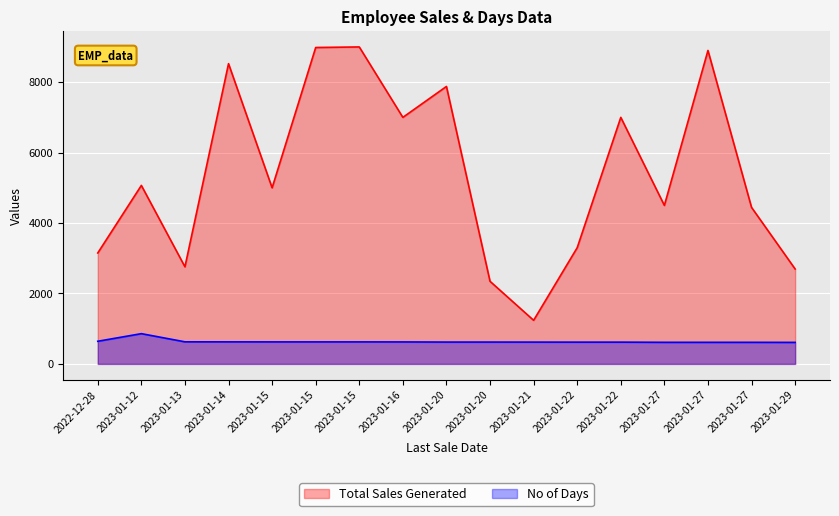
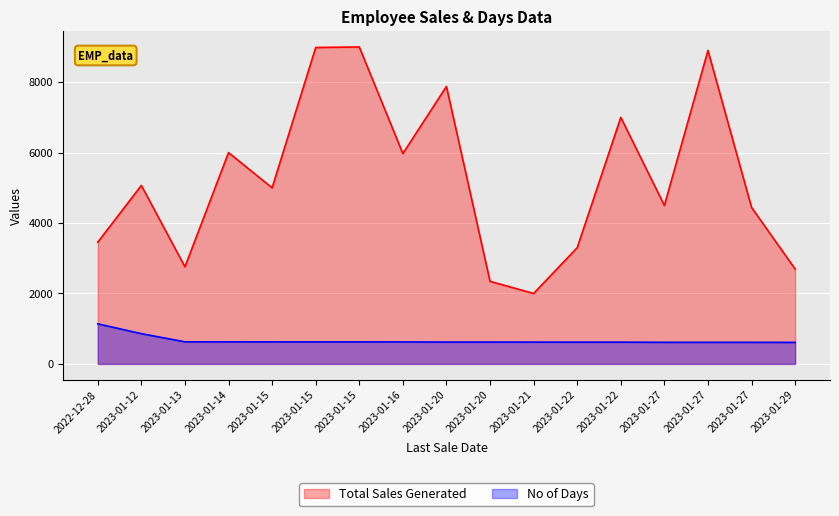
  {
    "Total Sales Generated": {
-     "2022-12-28": 3200,
+     "2022-12-28": 3500,
      "2023-01-12": 5100,
      "2023-01-13": 2800,
-     "2023-01-14": 8500,
-     "2023-01-16": 7000,
-     "2023-01-21": 1200,
+     "2023-01-14": 6000,
+     "2023-01-16": 6000,
+     "2023-01-21": 2000,
      "2023-01-29": 2700
    },
    "No of Days": {
-     "2022-12-28": 600,
+     "2022-12-28": 1100,
      "2023-01-12": 900,
      "2023-01-13": 600,
      "2023-01-14": 600,
      "2023-01-16": 600,
      "2023-01-21": 600,
      "2023-01-29": 600
    }
  }
